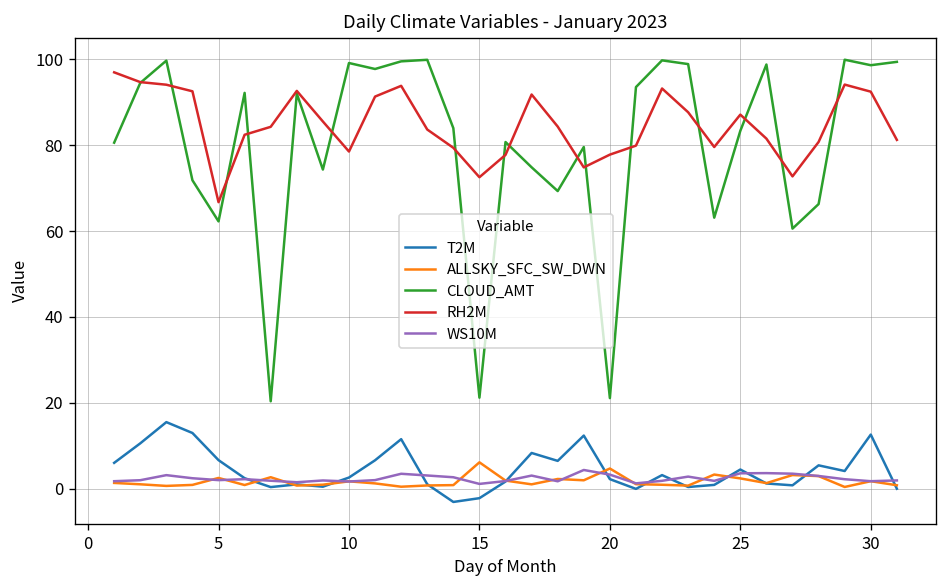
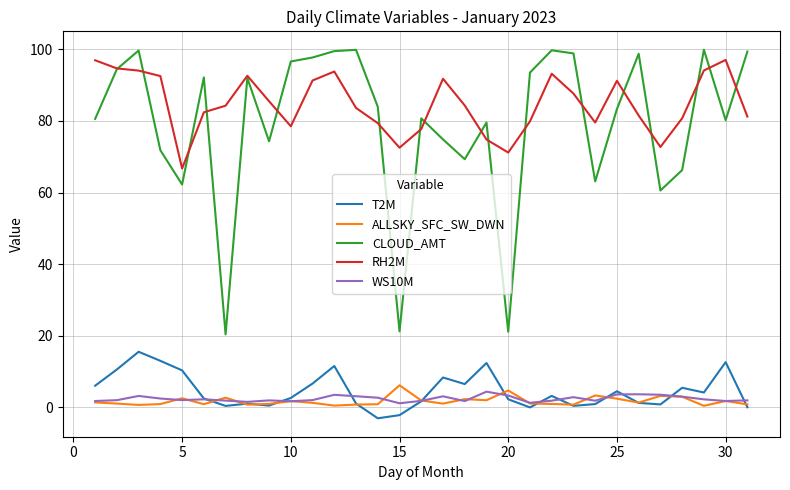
  {
    "T2M": {
-     "5": 7,
+     "5": 10,
      "10": 3,
      "15": -2,
      "20": 2,
      "25": 4,
      "30": 13
    },
    "ALLSKY_SFC_SW_DWN": {
      "15": 6,
      "20": 5,
      "25": 2
    },
    "CLOUD_AMT": {
      "5": 62,
-     "10": 99,
+     "10": 97,
      "15": 21,
      "20": 21,
      "25": 83,
-     "30": 99
+     "30": 80
    },
    "RH2M": {
      "5": 67,
      "10": 79,
      "15": 73,
-     "20": 78,
-     "25": 87,
-     "30": 92
+     "20": 71,
+     "25": 91,
+     "30": 97
    },
    "WS10M": {
      "15": 1,
      "20": 3,
      "25": 4
    }
  }
